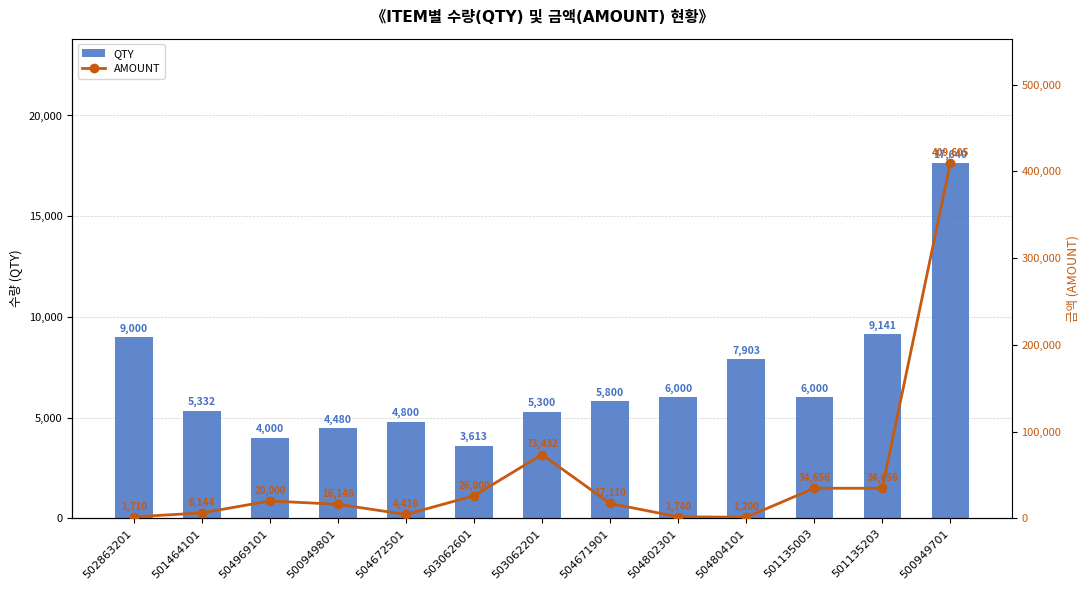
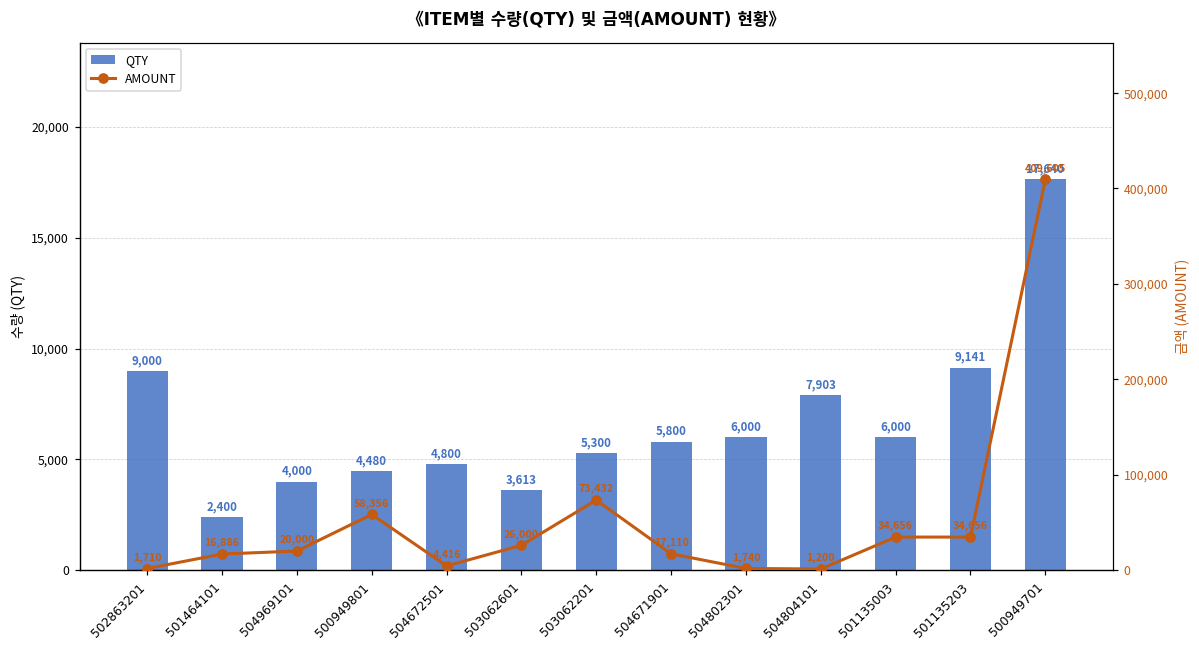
  {
    "QTY": {
      "502863201": "9,000",
-     "501464101": "5,332",
+     "501464101": "2,400",
      "504969101": "4,000",
      "500949801": "4,480",
      "504672501": "4,800",
      "503062601": "3,613",
      "503062201": "5,300",
      "504671901": "5,800",
      "504802301": "6,000",
      "504804101": "7,903",
      "501135003": "6,000",
      "501135203": "9,141"
    },
    "AMOUNT": {
      "502863201": "1,710",
-     "501464101": "6,144",
+     "501464101": "16,886",
      "504969101": "20,000",
-     "500949801": "16,146",
+     "500949801": "58,356",
      "504672501": "4,416",
      "503062601": "26,000",
      "503062201": "73,432",
      "504671901": "17,110",
      "504802301": "1,740",
      "504804101": "1,200",
      "501135003": "34,656",
      "501135203": "34,656"
    }
  }
